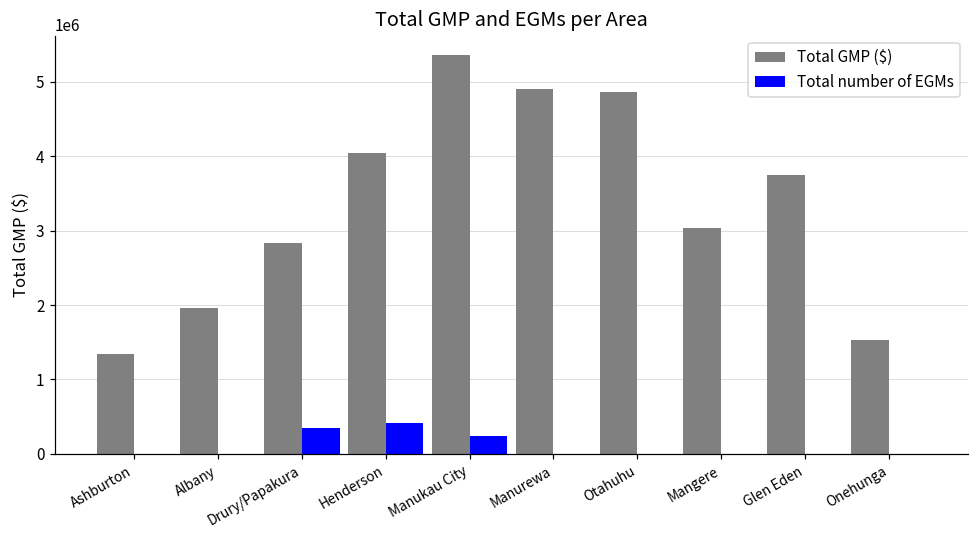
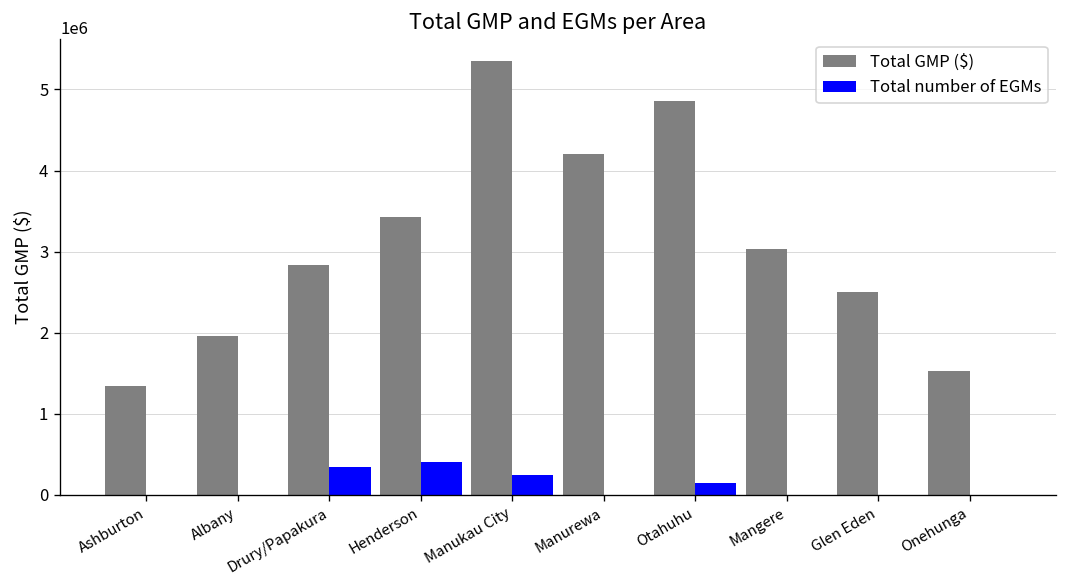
  {
    "Total GMP ($)": {
      "Ashburton": 1300000,
      "Albany": 2000000,
      "Drury/Papakura": 2800000,
-     "Henderson": 4000000,
+     "Henderson": 3400000,
      "Manukau City": 5400000,
-     "Manurewa": 4900000,
+     "Manurewa": 4200000,
      "Otahuhu": 4900000,
      "Mangere": 3000000,
-     "Glen Eden": 3700000,
+     "Glen Eden": 2500000,
      "Onehunga": 1500000
    },
    "Total number of EGMs": {
      "Drury/Papakura": 300000,
      "Henderson": 400000,
      "Manukau City": 200000,
-     "Otahuhu": 0
+     "Otahuhu": 100000
    }
  }
